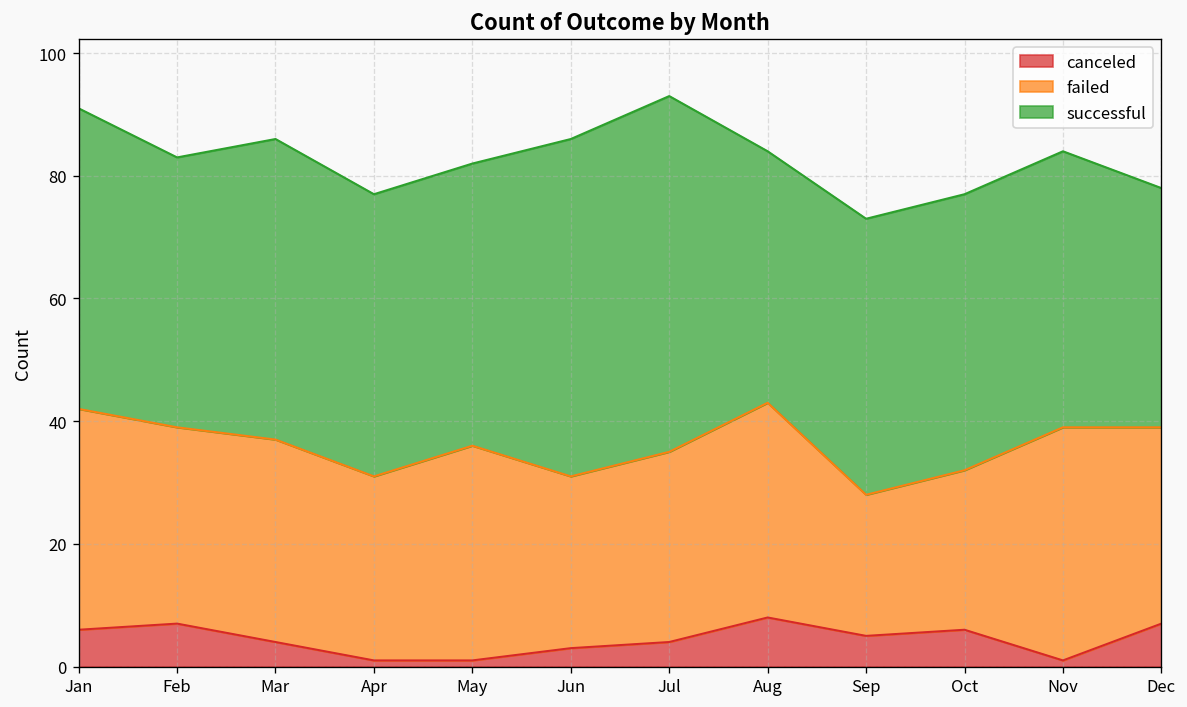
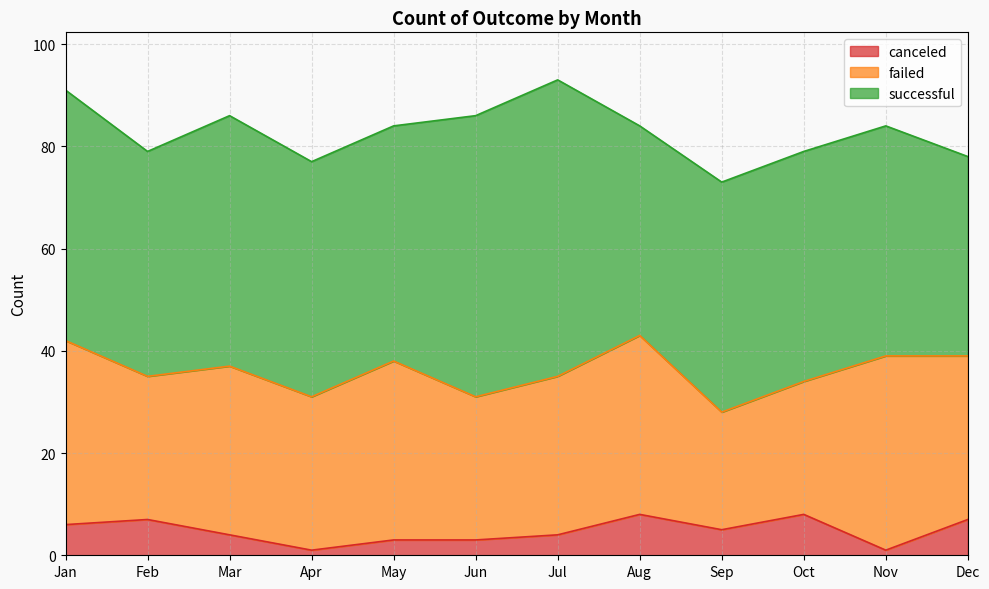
  {
    "canceled": {
      "Jan": 6,
      "Feb": 7,
      "Mar": 4,
      "Apr": 1,
-     "May": 1,
+     "May": 3,
      "Jun": 3,
      "Jul": 4,
      "Aug": 8,
      "Sep": 5,
-     "Oct": 6,
+     "Oct": 8,
      "Nov": 1,
      "Dec": 7
    },
    "failed": {
      "Jan": 36,
-     "Feb": 32,
+     "Feb": 28,
      "Mar": 33,
      "Apr": 30,
      "May": 35,
      "Jun": 28,
      "Jul": 31,
      "Aug": 35,
      "Sep": 23,
      "Oct": 26,
      "Nov": 38,
      "Dec": 32
    },
    "successful": {
      "Jan": 49,
      "Feb": 44,
      "Mar": 49,
      "Apr": 46,
      "May": 46,
      "Jun": 55,
      "Jul": 58,
      "Aug": 41,
      "Sep": 45,
      "Oct": 45,
      "Nov": 45,
      "Dec": 39
    }
  }
